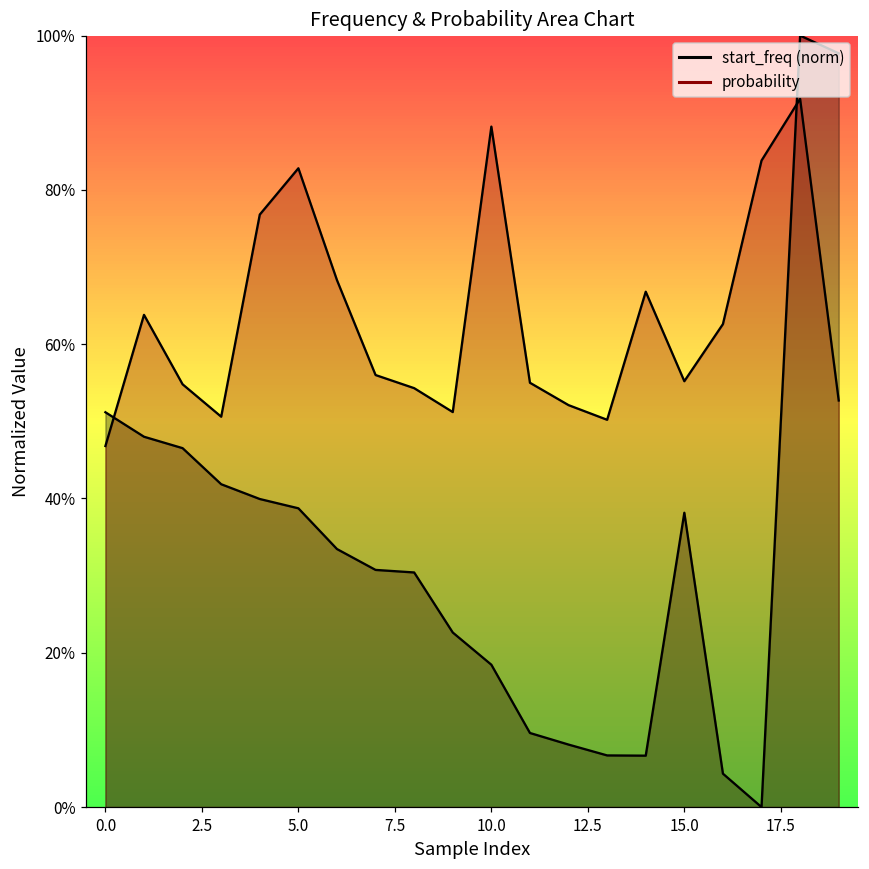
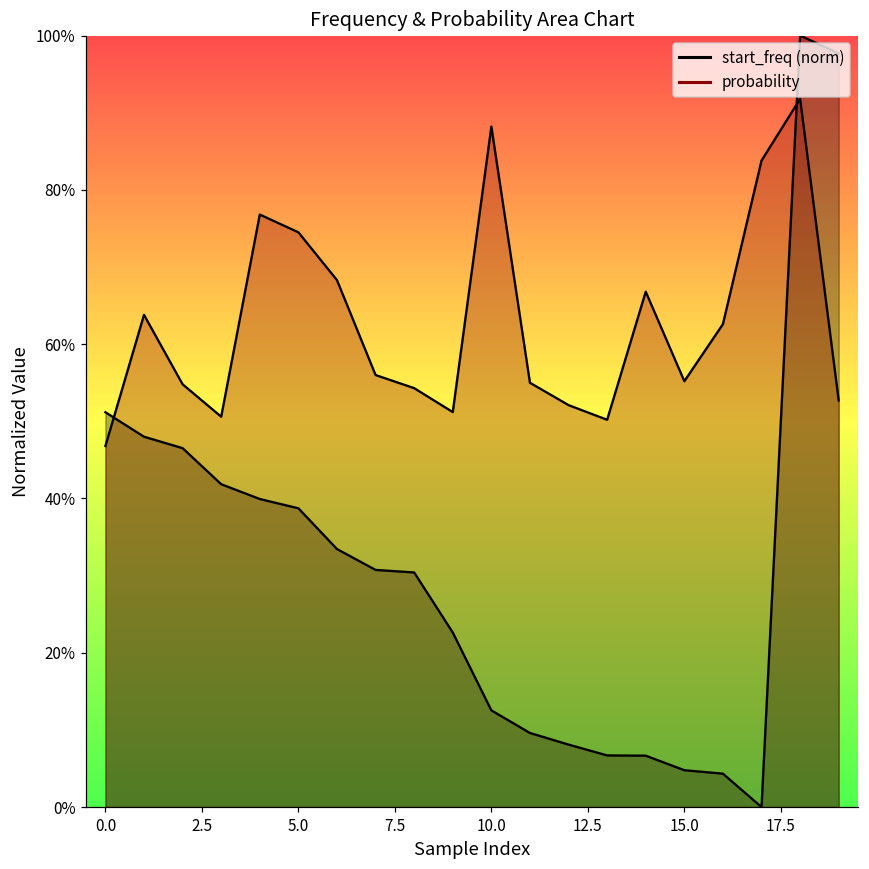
  {
    "start_freq (norm)": {
      "0.0": "51%",
      "5.0": "39%",
-     "10.0": "18%",
-     "15.0": "38%"
+     "10.0": "13%",
+     "15.0": "5%"
    },
    "probability": {
      "0.0": "47%",
-     "5.0": "83%",
+     "5.0": "75%",
      "10.0": "88%",
      "15.0": "55%"
    }
  }
